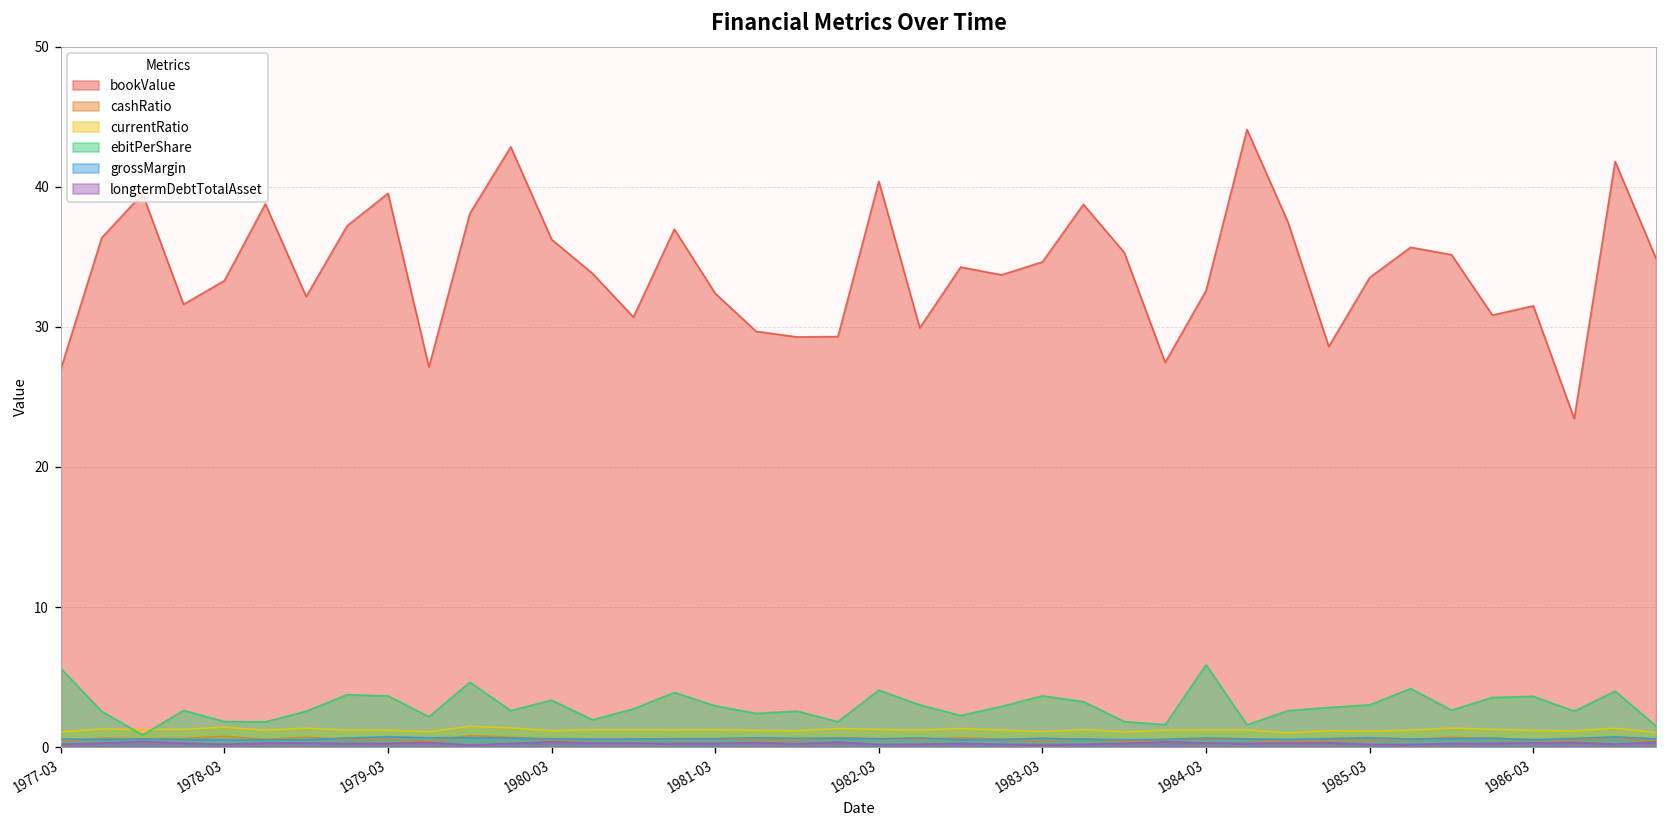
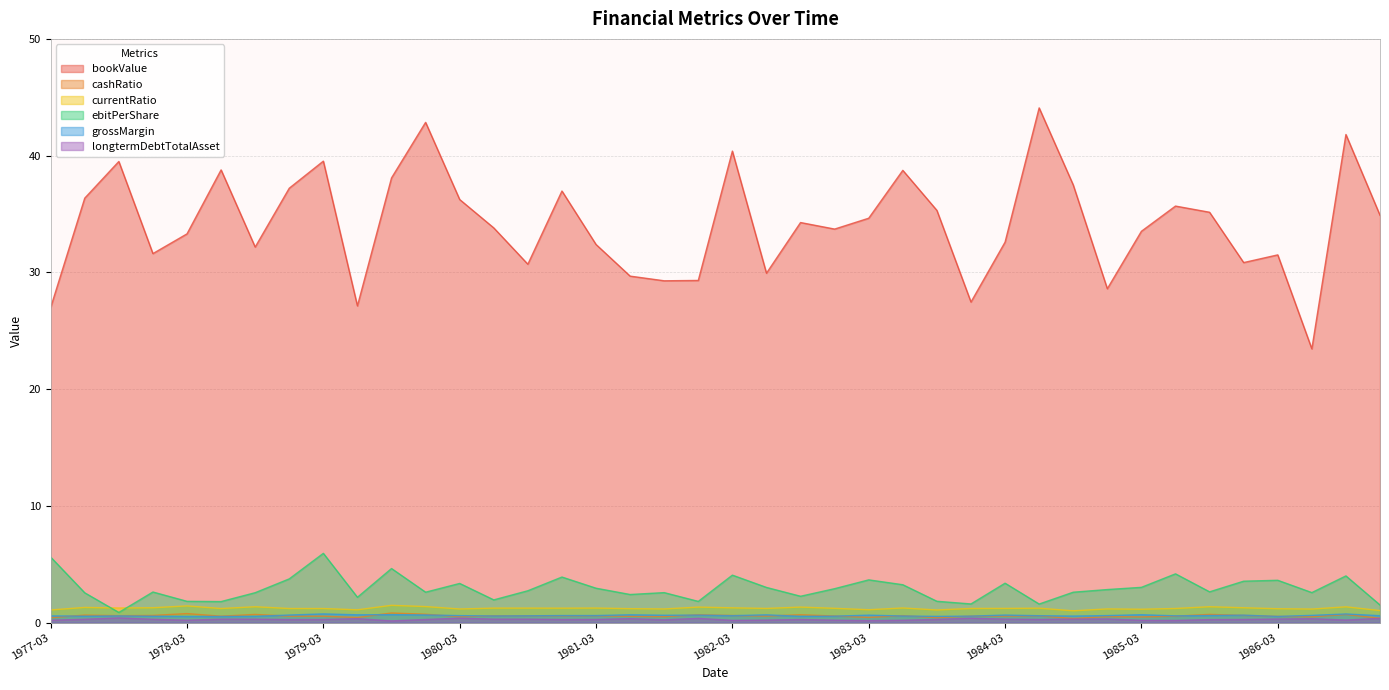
  {
    "ebitPerShare": {
      "1977-03": 5.6,
      "1978-03": 1.8,
-     "1979-03": 3.7,
+     "1979-03": 5.9,
      "1980-03": 3.4,
      "1981-03": 2.9,
      "1982-03": 4.1,
      "1983-03": 3.7,
-     "1984-03": 5.9,
+     "1984-03": 3.4,
      "1985-03": 3.0,
      "1986-03": 3.6
    },
    "grossMargin": {
      "1978-03": 0.5
    },
    "longtermDebtTotalAsset": {
      "1978-03": 0.2,
      "1979-03": 0.3,
      "1981-03": 0.3,
      "1982-03": 0.2,
      "1983-03": 0.2,
      "1984-03": 0.3,
      "1985-03": 0.2,
      "1986-03": 0.3
    }
  }
